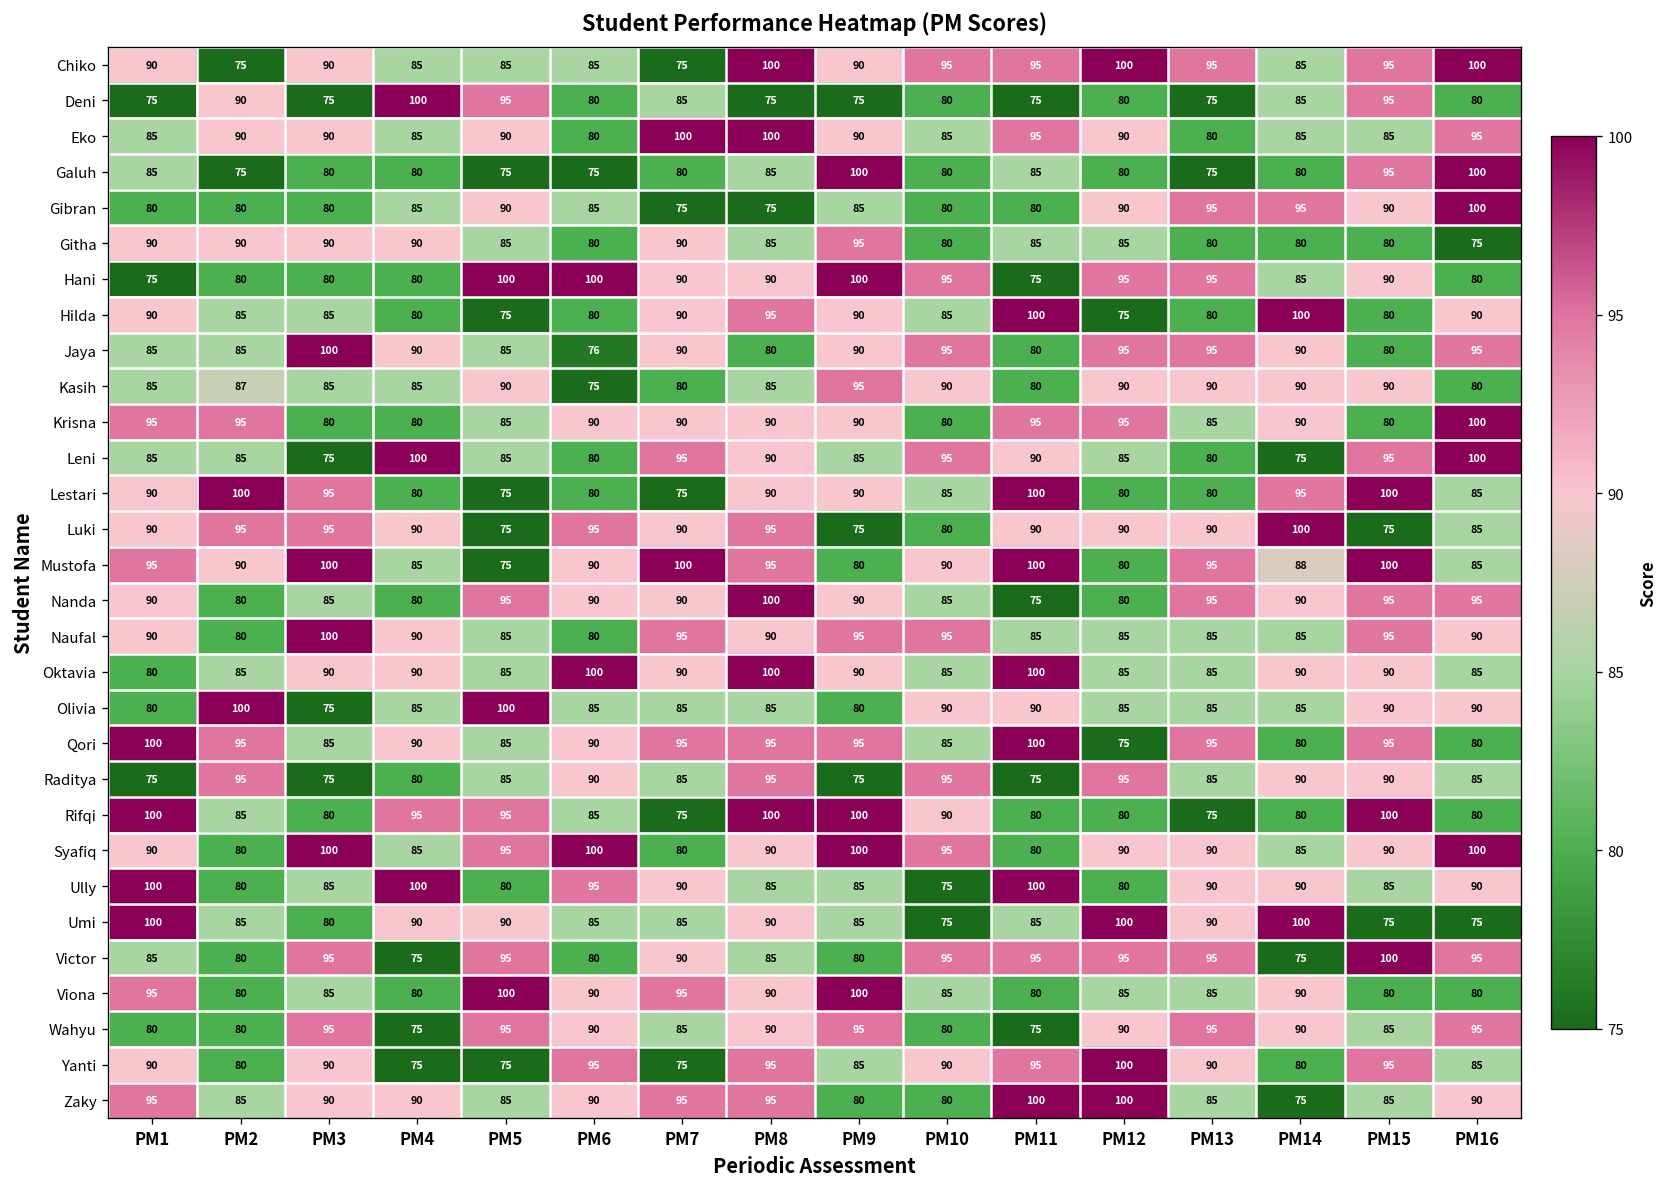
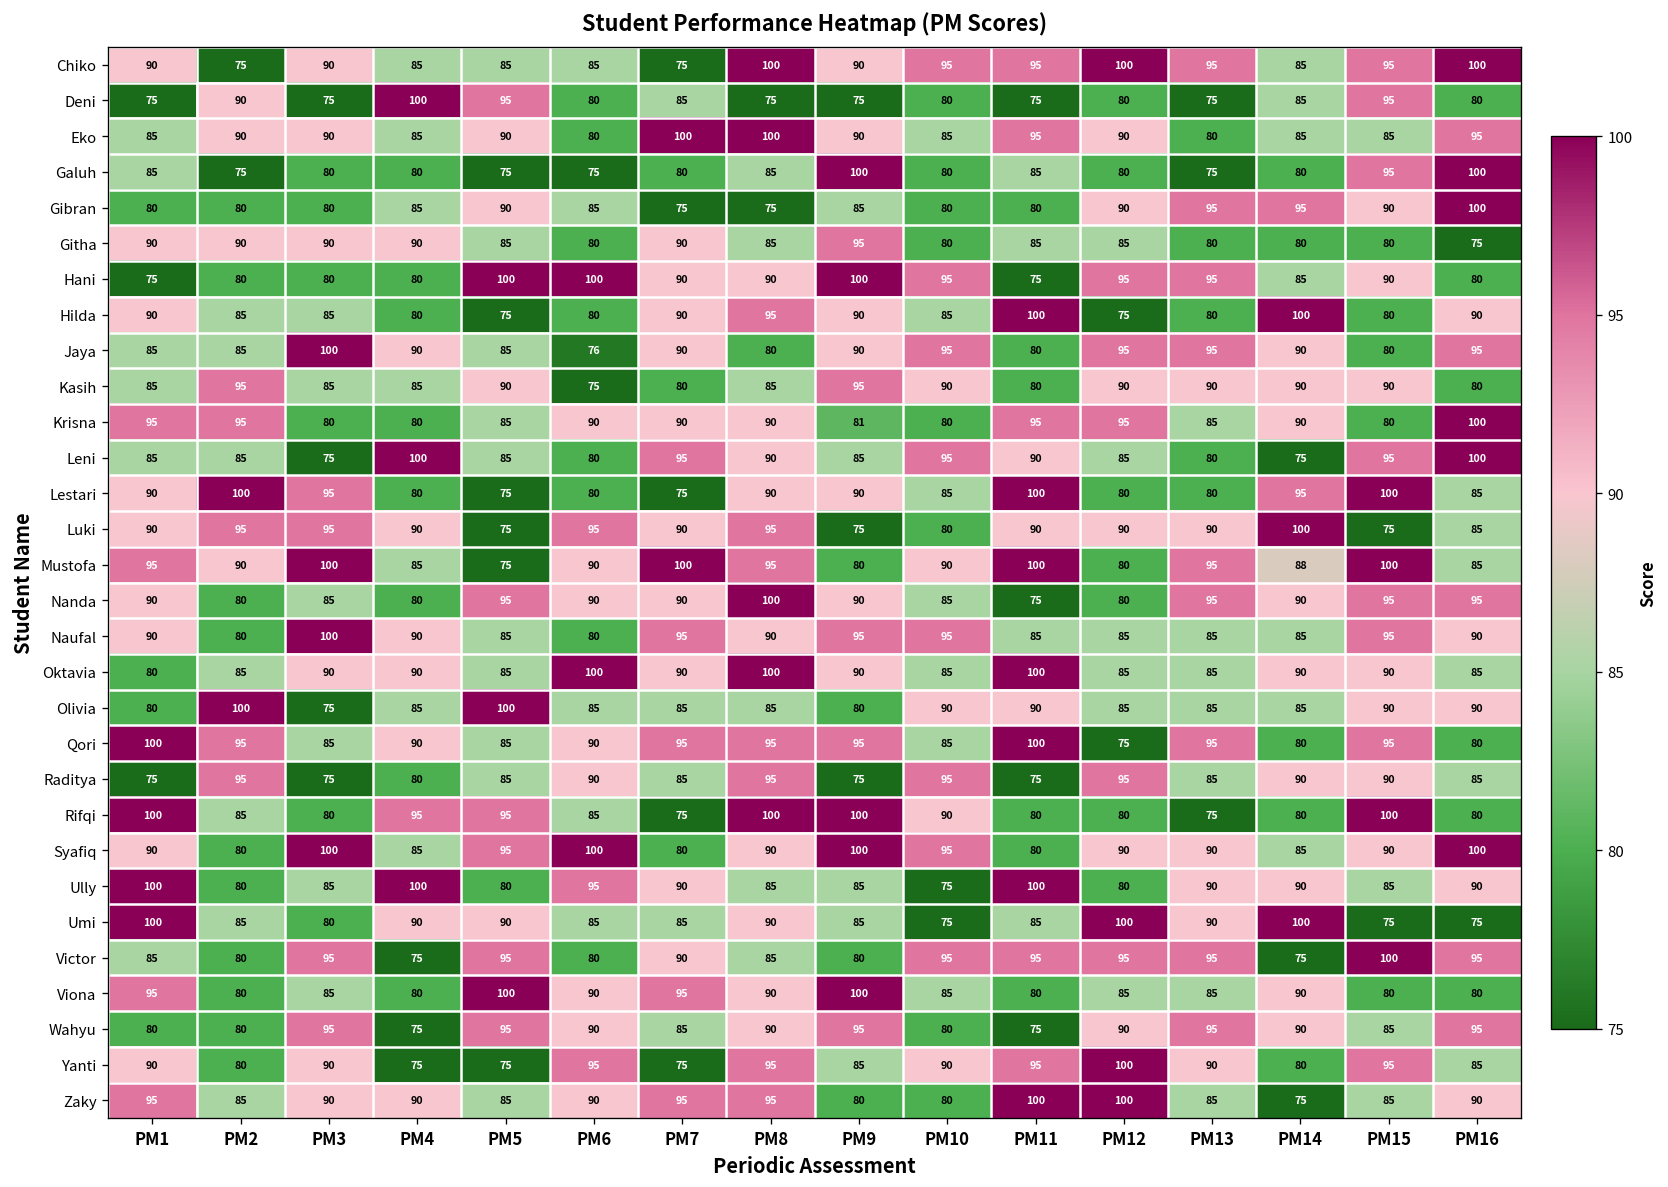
  {
    "Kasih": {
      "PM1": 85,
-     "PM2": 87,
+     "PM2": 95,
      "PM3": 85,
      "PM4": 85,
      "PM5": 90,
      "PM6": 75,
      "PM7": 80,
      "PM8": 85,
      "PM9": 95,
      "PM10": 90,
      "PM11": 80,
      "PM12": 90,
      "PM13": 90,
      "PM14": 90,
      "PM15": 90,
      "PM16": 80
    },
    "Krisna": {
      "PM1": 95,
      "PM2": 95,
      "PM3": 80,
      "PM4": 80,
      "PM5": 85,
      "PM6": 90,
      "PM7": 90,
      "PM8": 90,
-     "PM9": 90,
+     "PM9": 81,
      "PM10": 80,
      "PM11": 95,
      "PM12": 95,
      "PM13": 85,
      "PM14": 90,
      "PM15": 80,
      "PM16": 100
    }
  }
